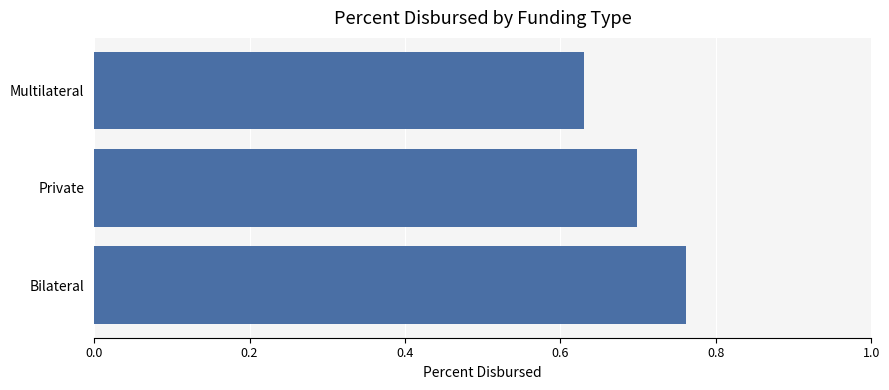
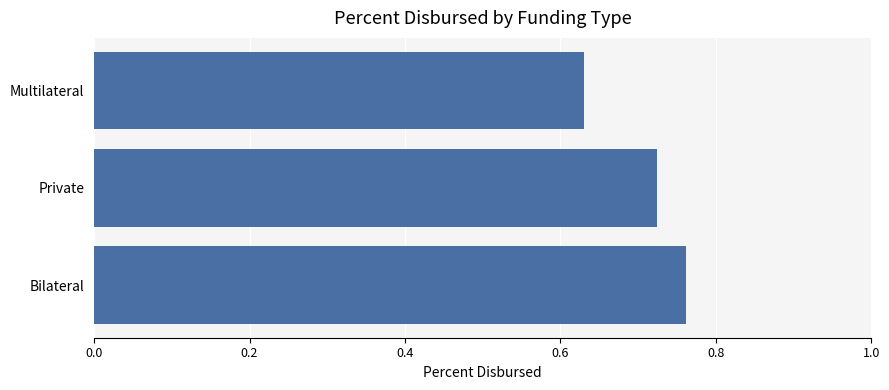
  {
    "Multilateral": 0.63,
-   "Private": 0.70,
+   "Private": 0.72,
    "Bilateral": 0.76
  }
